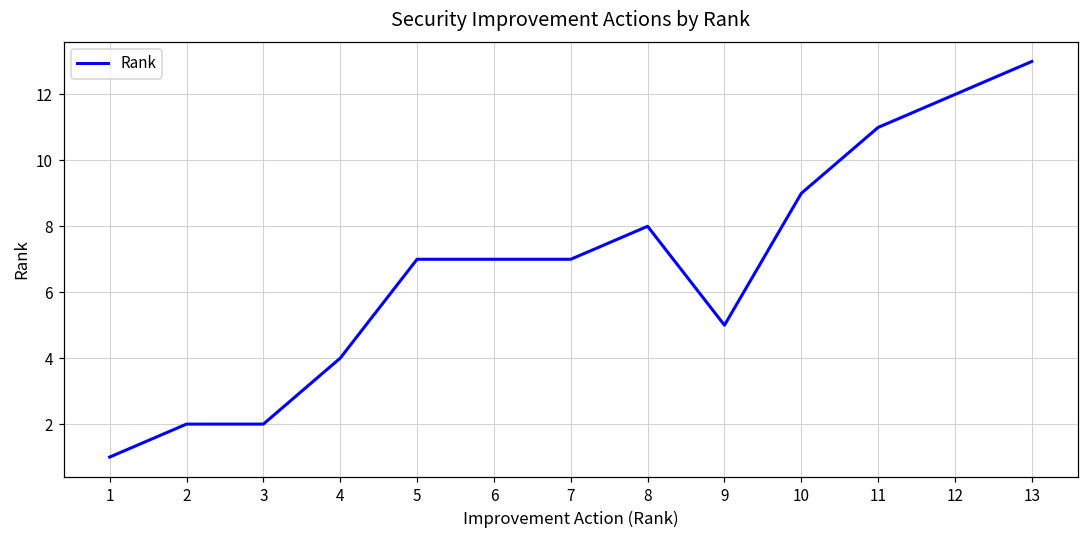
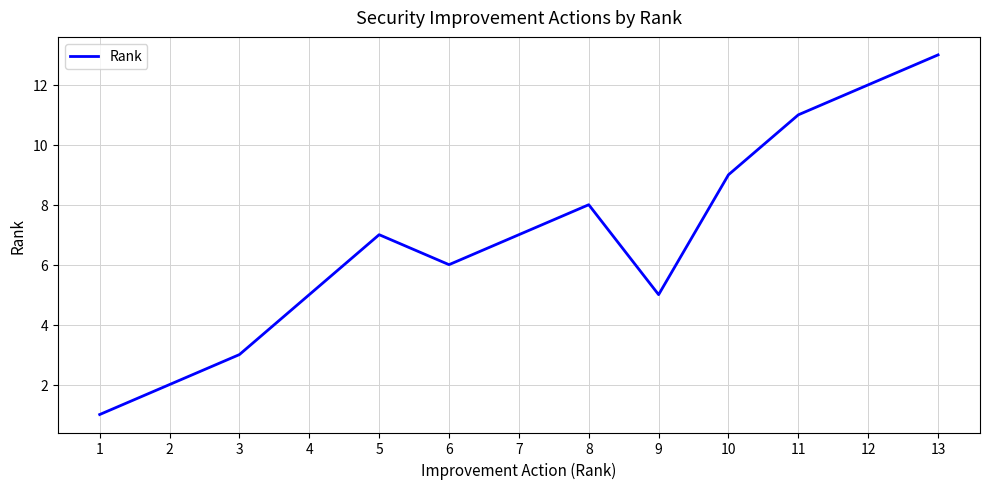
  {
    "1": 1,
    "2": 2,
-   "3": 2,
-   "4": 4,
+   "3": 3,
+   "4": 5,
    "5": 7,
-   "6": 7,
+   "6": 6,
    "7": 7,
    "8": 8,
    "9": 5,
    "10": 9,
    "11": 11,
    "12": 12,
    "13": 13
  }
